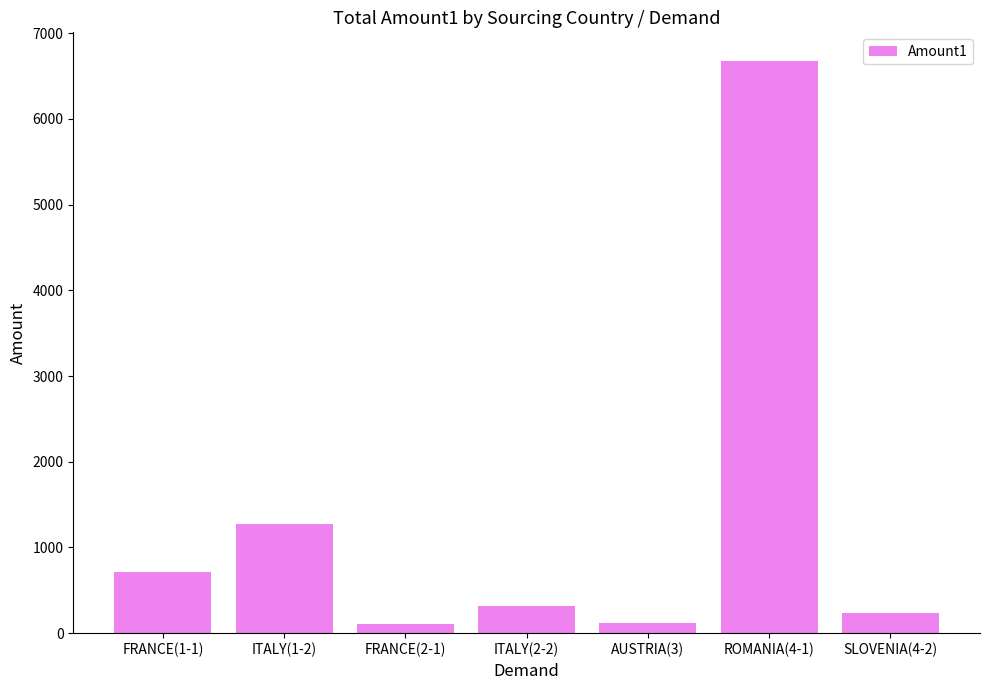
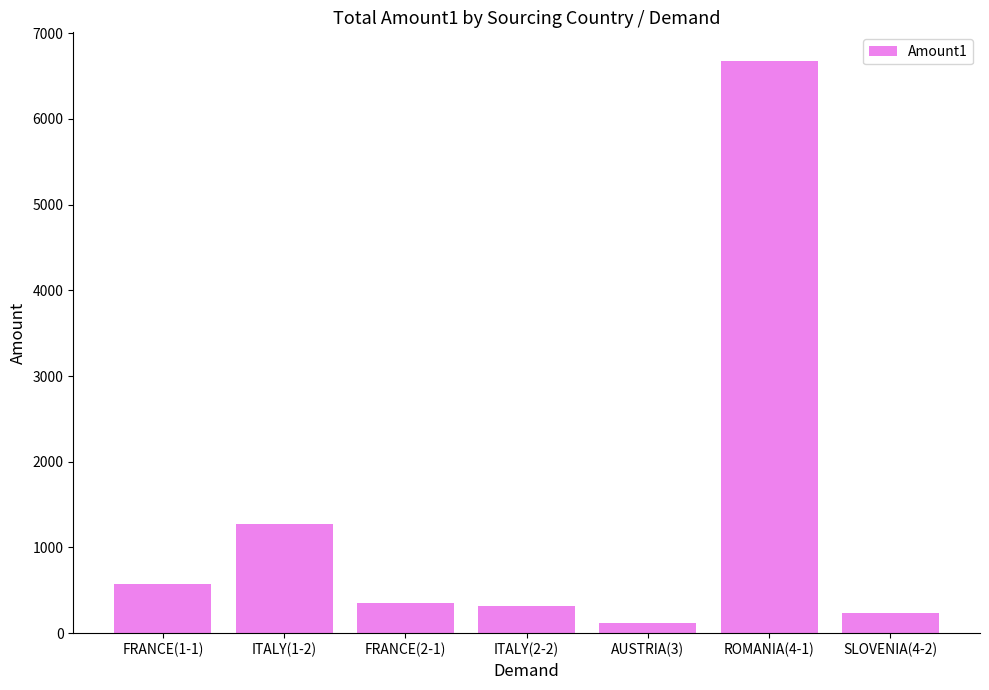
  {
-   "FRANCE(1-1)": 700,
+   "FRANCE(1-1)": 600,
    "ITALY(1-2)": 1300,
-   "FRANCE(2-1)": 100,
+   "FRANCE(2-1)": 400,
    "ITALY(2-2)": 300,
    "AUSTRIA(3)": 100,
    "ROMANIA(4-1)": 6700,
    "SLOVENIA(4-2)": 200
  }
